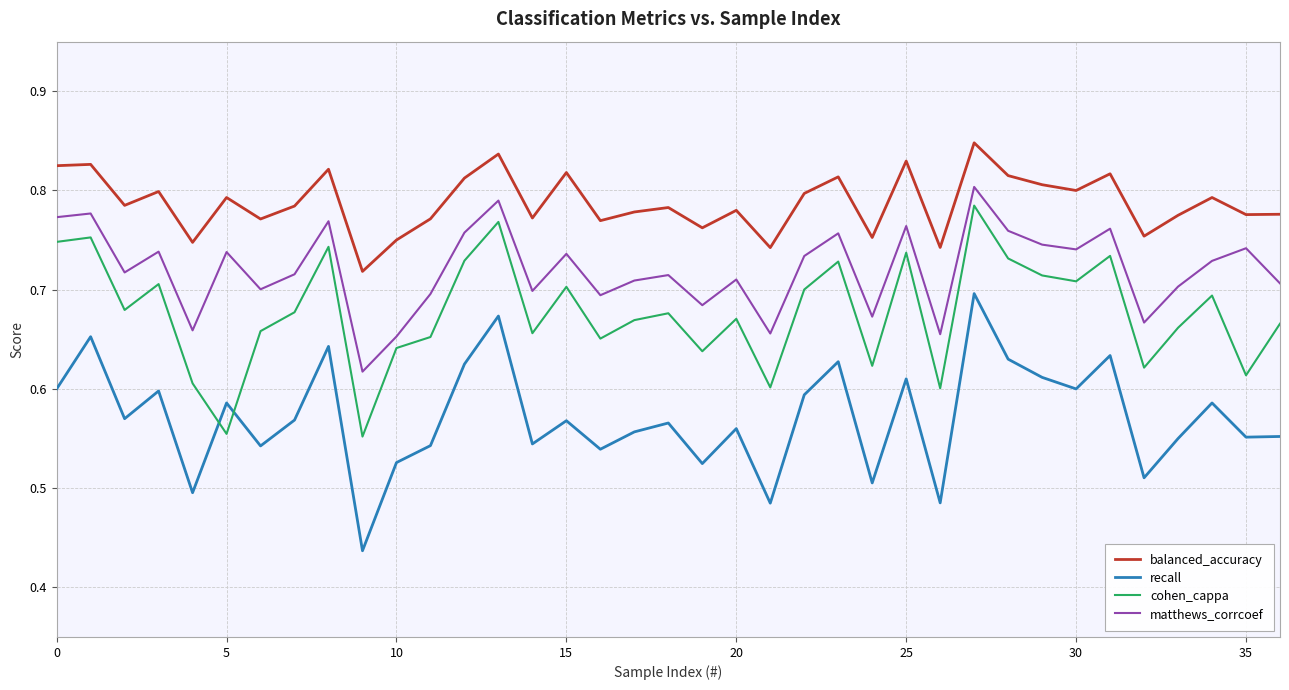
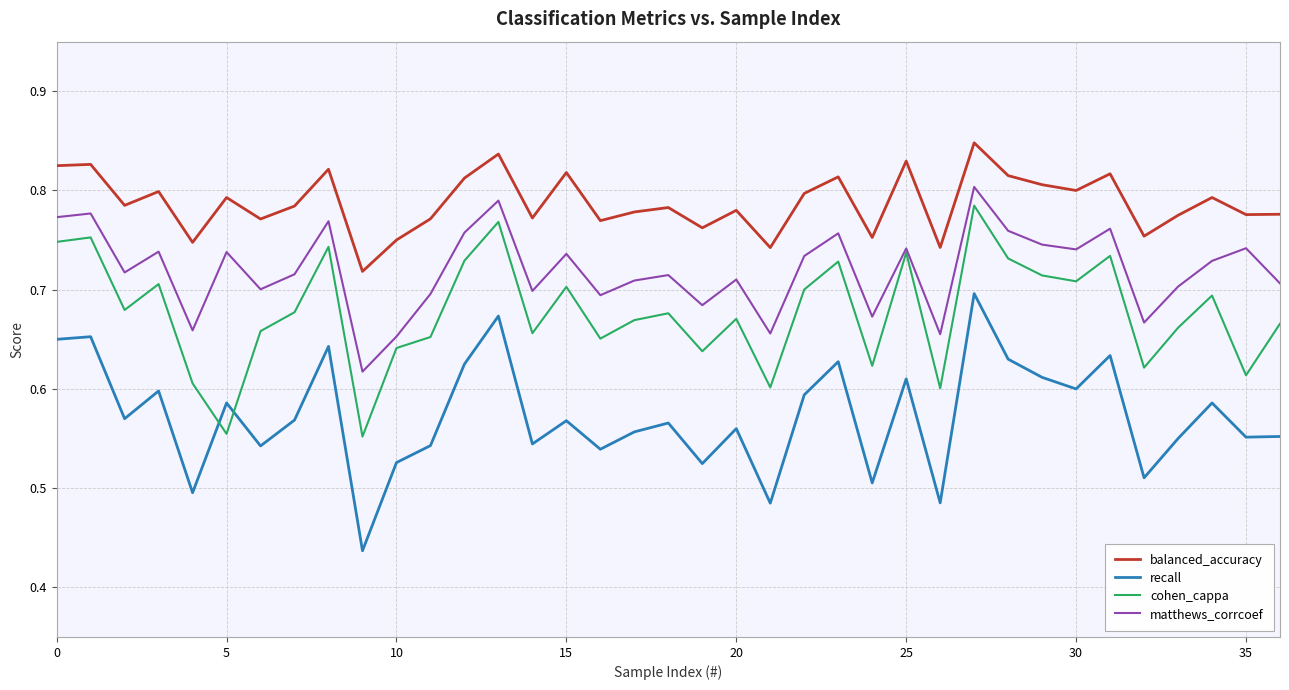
  {
    "balanced_accuracy": {
      "0": 0.83,
      "5": 0.79,
      "10": 0.75,
      "15": 0.82,
      "20": 0.78,
      "25": 0.83,
      "30": 0.80,
      "35": 0.78
    },
    "recall": {
-     "0": 0.60,
+     "0": 0.65,
      "5": 0.59,
      "10": 0.53,
      "15": 0.57,
      "20": 0.56,
      "25": 0.61,
      "30": 0.60,
      "35": 0.55
    },
    "cohen_cappa": {
      "0": 0.75,
      "5": 0.55,
      "10": 0.64,
      "15": 0.70,
      "20": 0.67,
      "25": 0.74,
      "30": 0.71,
      "35": 0.61
    },
    "matthews_corrcoef": {
      "0": 0.77,
      "5": 0.74,
      "10": 0.65,
      "15": 0.74,
      "20": 0.71,
-     "25": 0.76,
+     "25": 0.74,
      "30": 0.74,
      "35": 0.74
    }
  }
